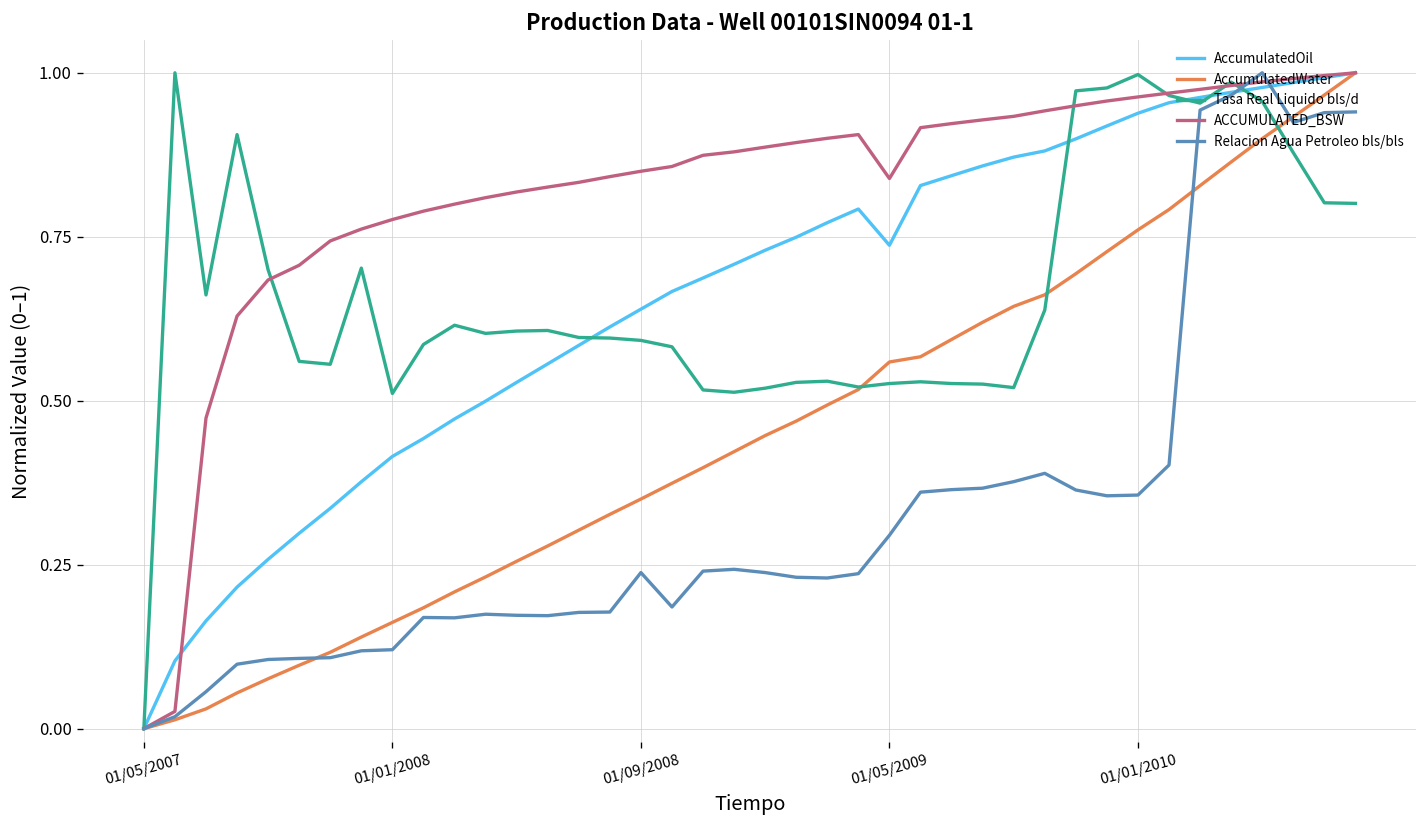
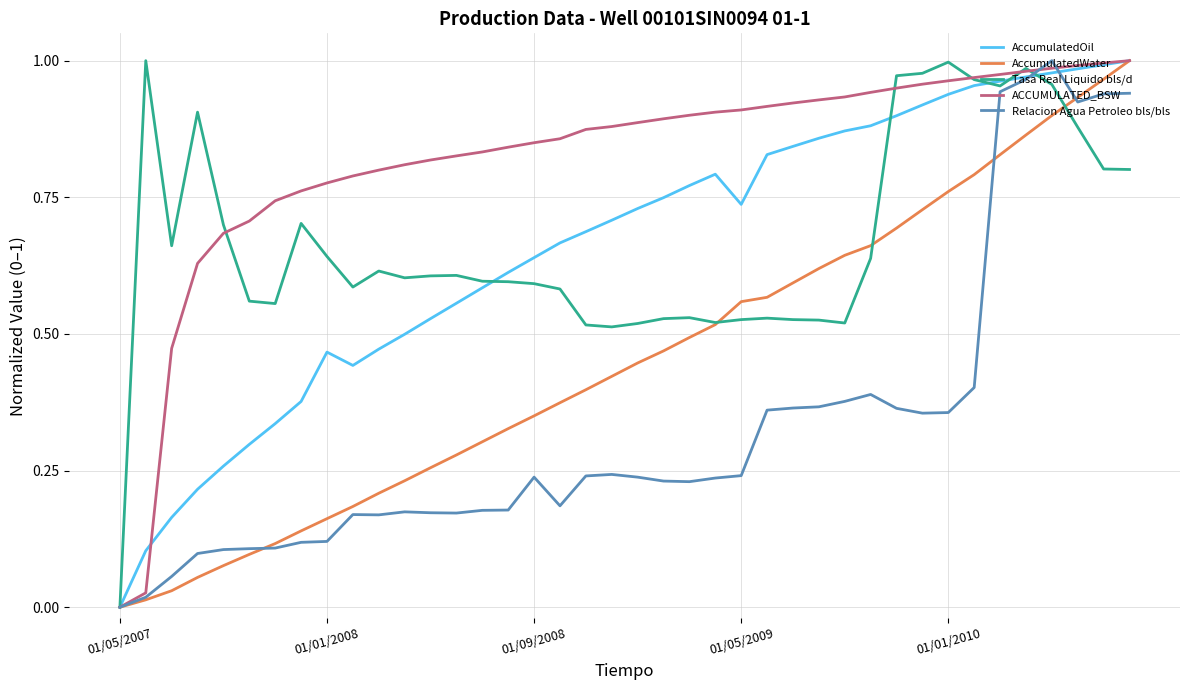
  {
    "AccumulatedOil": {
-     "01/01/2008": 0.42,
+     "01/01/2008": 0.47,
      "01/09/2008": 0.64,
      "01/05/2009": 0.74,
      "01/01/2010": 0.94
    },
    "AccumulatedWater": {
      "01/01/2008": 0.16,
      "01/09/2008": 0.35,
      "01/05/2009": 0.56,
      "01/01/2010": 0.76
    },
    "Tasa Real Liquido bls/d": {
-     "01/01/2008": 0.51,
+     "01/01/2008": 0.64,
      "01/09/2008": 0.59,
      "01/05/2009": 0.53,
      "01/01/2010": 1.00
    },
    "ACCUMULATED_BSW": {
      "01/01/2008": 0.78,
      "01/09/2008": 0.85,
-     "01/05/2009": 0.84,
+     "01/05/2009": 0.91,
      "01/01/2010": 0.96
    },
    "Relacion Agua Petroleo bls/bls": {
      "01/01/2008": 0.12,
      "01/09/2008": 0.24,
-     "01/05/2009": 0.29,
+     "01/05/2009": 0.24,
      "01/01/2010": 0.36
    }
  }
